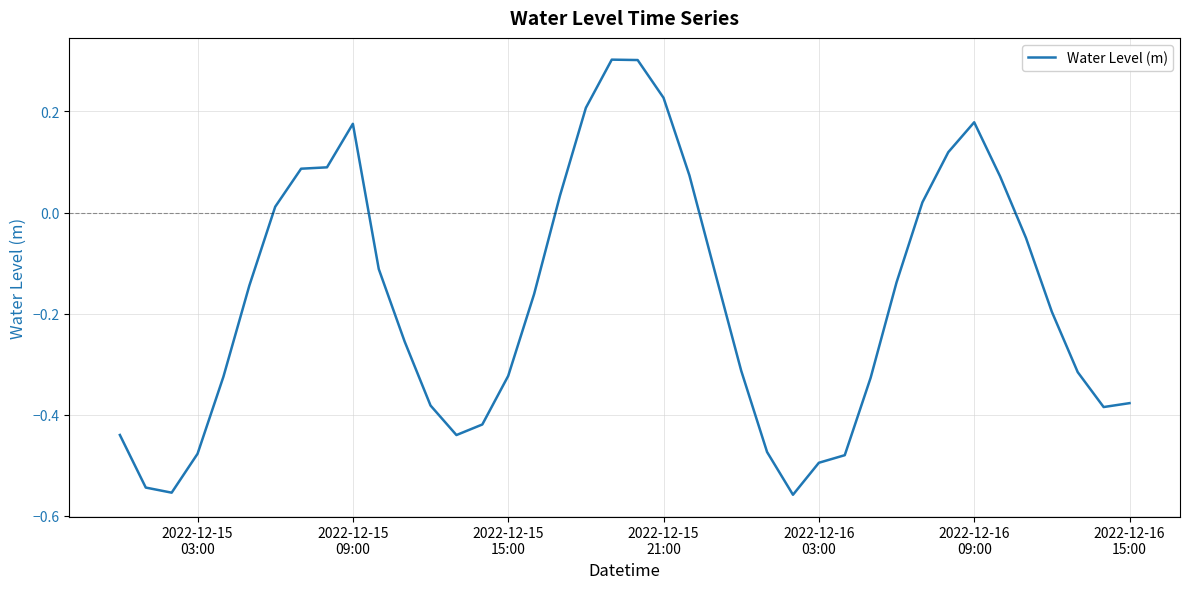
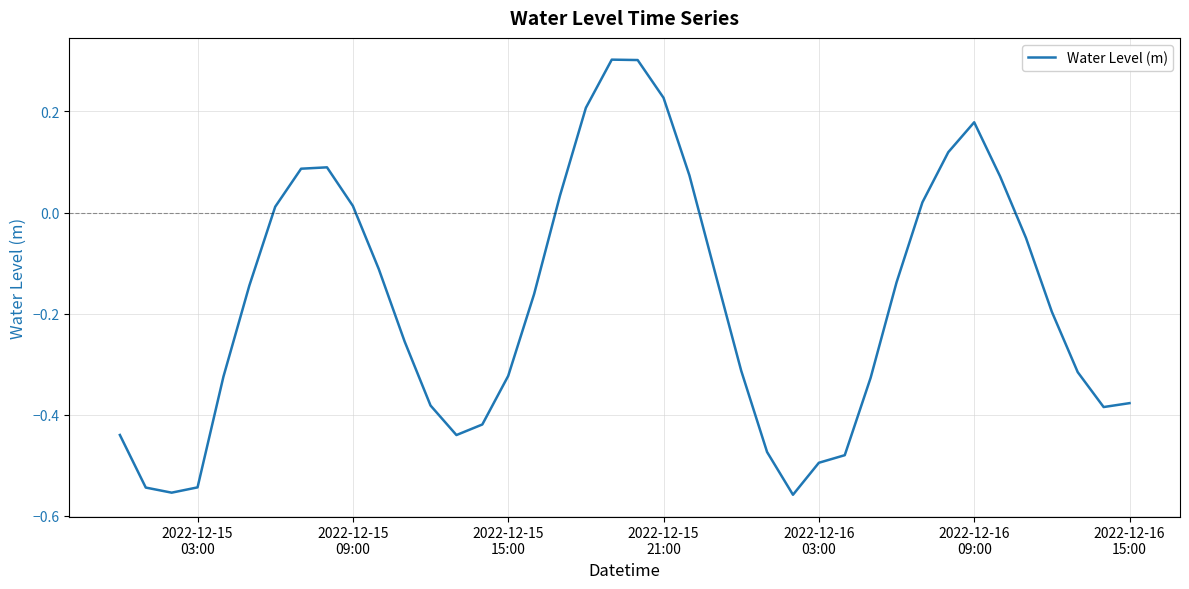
  {
-   "2022-12-15 03:00": -0.48,
-   "2022-12-15 09:00": 0.18,
+   "2022-12-15 03:00": -0.54,
+   "2022-12-15 09:00": 0.01,
    "2022-12-15 15:00": -0.32,
    "2022-12-15 21:00": 0.23,
    "2022-12-16 03:00": -0.49,
    "2022-12-16 09:00": 0.18,
    "2022-12-16 15:00": -0.38
  }
